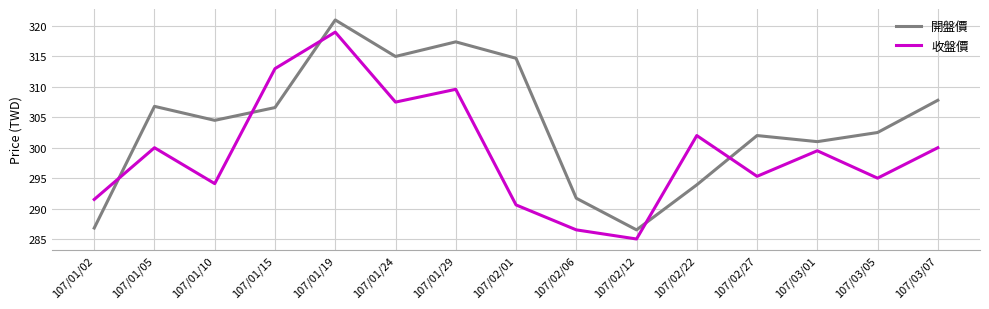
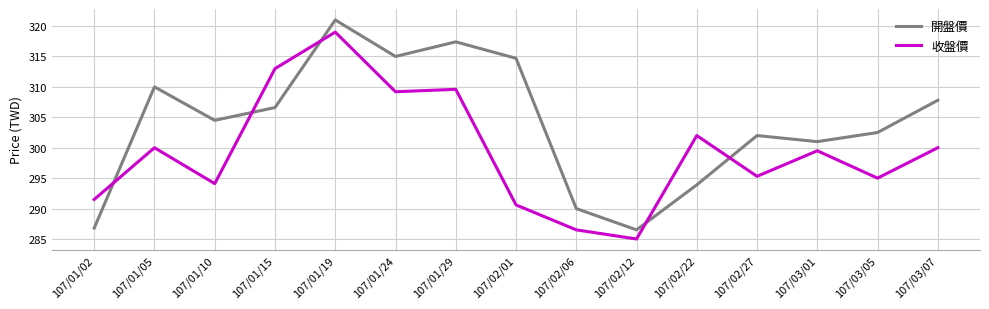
  {
    "開盤價": {
      "107/01/02": 287,
-     "107/01/05": 307,
+     "107/01/05": 310,
      "107/01/10": 305,
      "107/01/15": 307,
      "107/01/19": 321,
      "107/01/24": 315,
      "107/01/29": 317,
      "107/02/01": 315,
-     "107/02/06": 292,
+     "107/02/06": 290,
      "107/02/12": 287,
      "107/02/22": 294,
      "107/02/27": 302,
      "107/03/01": 301,
      "107/03/05": 303,
      "107/03/07": 308
    },
    "收盤價": {
      "107/01/02": 292,
      "107/01/05": 300,
      "107/01/10": 294,
      "107/01/15": 313,
      "107/01/19": 319,
-     "107/01/24": 308,
+     "107/01/24": 309,
      "107/01/29": 310,
      "107/02/01": 291,
      "107/02/06": 287,
      "107/02/12": 285,
      "107/02/22": 302,
      "107/02/27": 295,
      "107/03/01": 300,
      "107/03/05": 295,
      "107/03/07": 300
    }
  }
